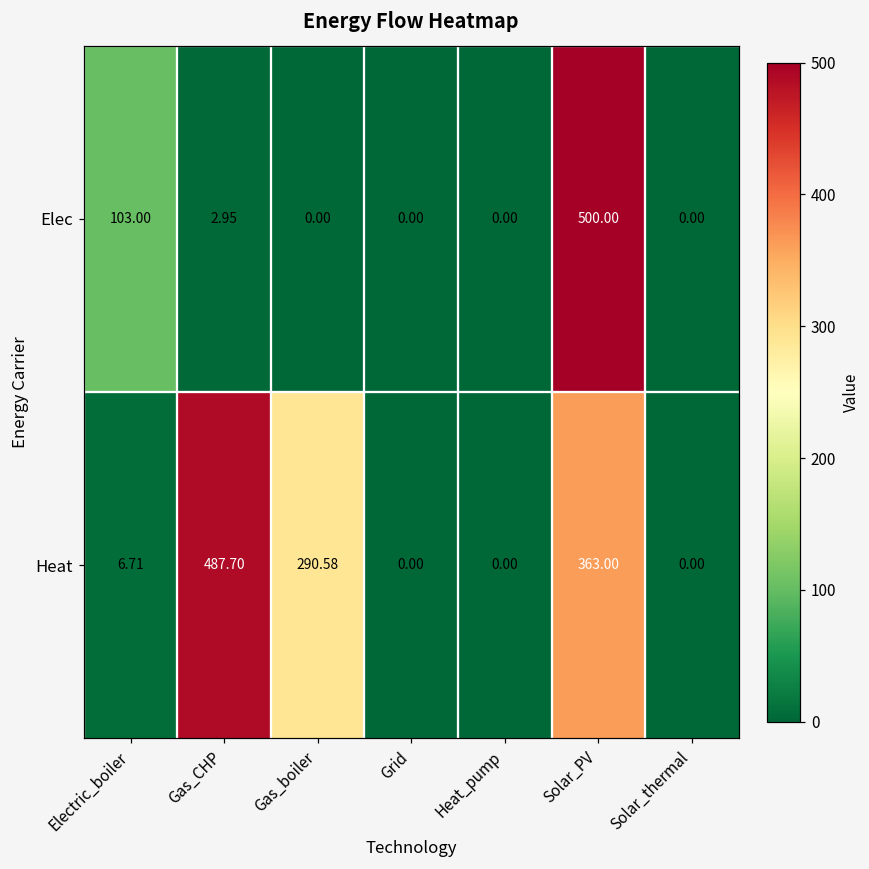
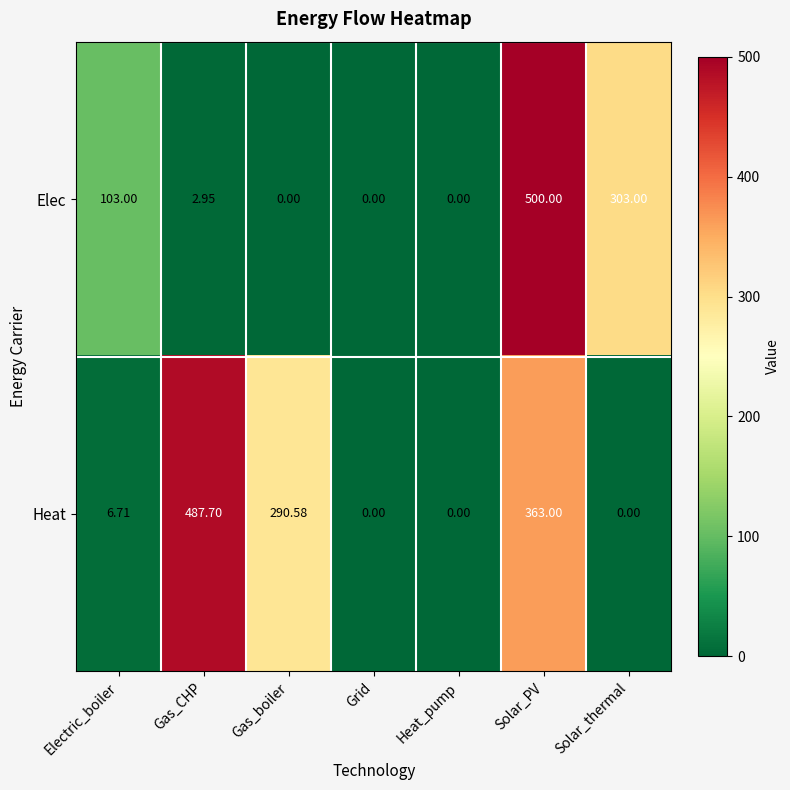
  {
    "Elec": {
      "Electric_boiler": 103.00,
      "Gas_CHP": 2.95,
      "Gas_boiler": 0.00,
      "Grid": 0.00,
      "Heat_pump": 0.00,
      "Solar_PV": 500.00,
-     "Solar_thermal": 0.00
+     "Solar_thermal": 303.00
    },
    "Heat": {
      "Electric_boiler": 6.71,
      "Gas_CHP": 487.70,
      "Gas_boiler": 290.58,
      "Grid": 0.00,
      "Heat_pump": 0.00,
      "Solar_PV": 363.00,
      "Solar_thermal": 0.00
    }
  }
